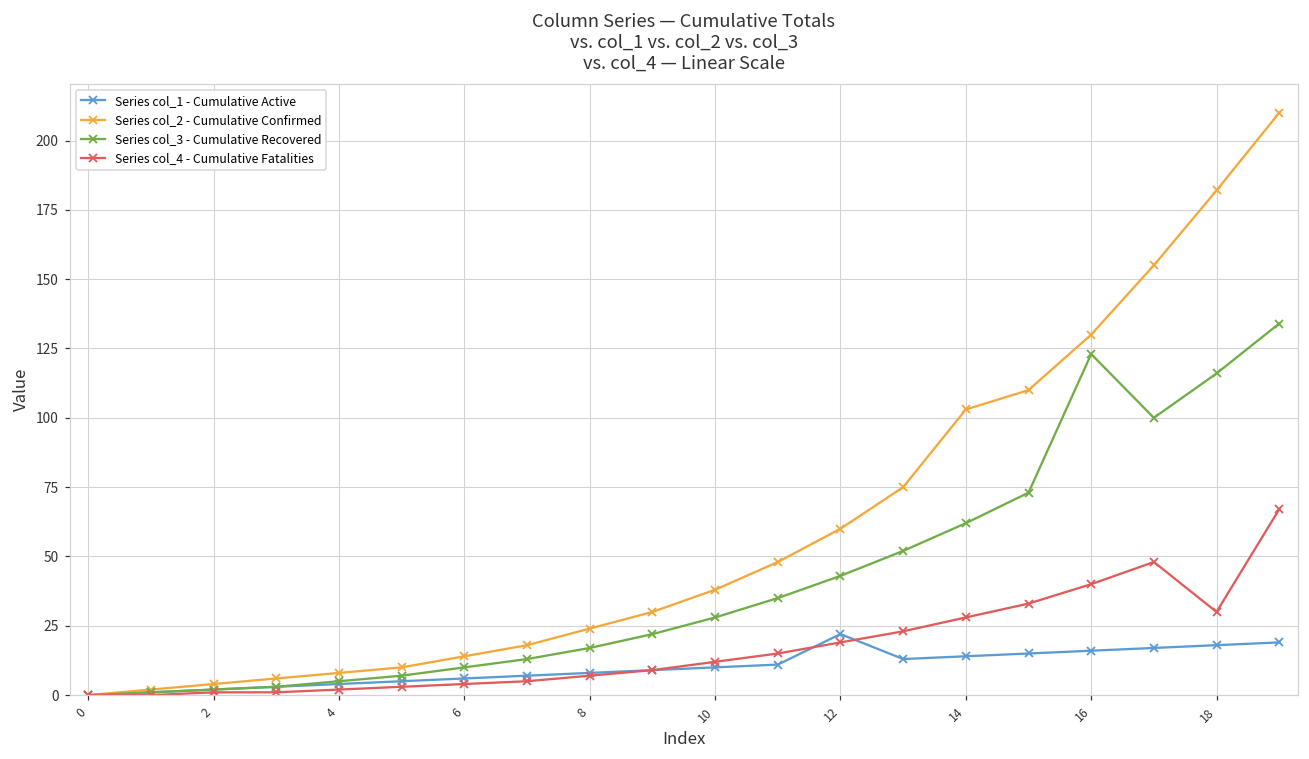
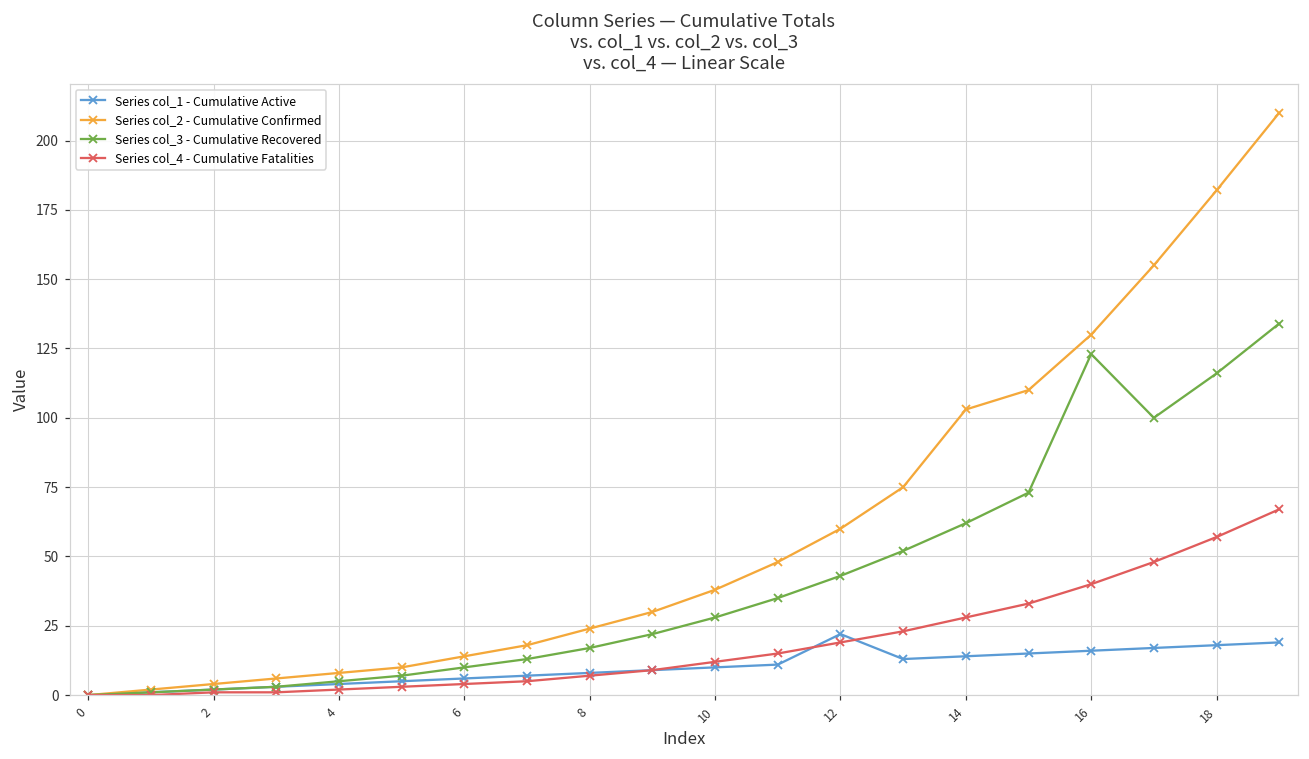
  {
    "Series col_1 - Cumulative Active": {
      "6": 6,
      "8": 8,
      "10": 10,
      "12": 22,
      "14": 14,
      "16": 16,
      "18": 18
    },
    "Series col_2 - Cumulative Confirmed": {
      "2": 4,
      "4": 8,
      "6": 14,
      "8": 24,
      "10": 38,
      "12": 60,
      "14": 103,
      "16": 130,
      "18": 182
    },
    "Series col_3 - Cumulative Recovered": {
      "6": 10,
      "8": 17,
      "10": 28,
      "12": 43,
      "14": 62,
      "16": 123,
      "18": 116
    },
    "Series col_4 - Cumulative Fatalities": {
      "4": 2,
      "6": 4,
      "8": 7,
      "10": 12,
      "12": 19,
      "14": 28,
      "16": 40,
-     "18": 30
+     "18": 57
    }
  }
